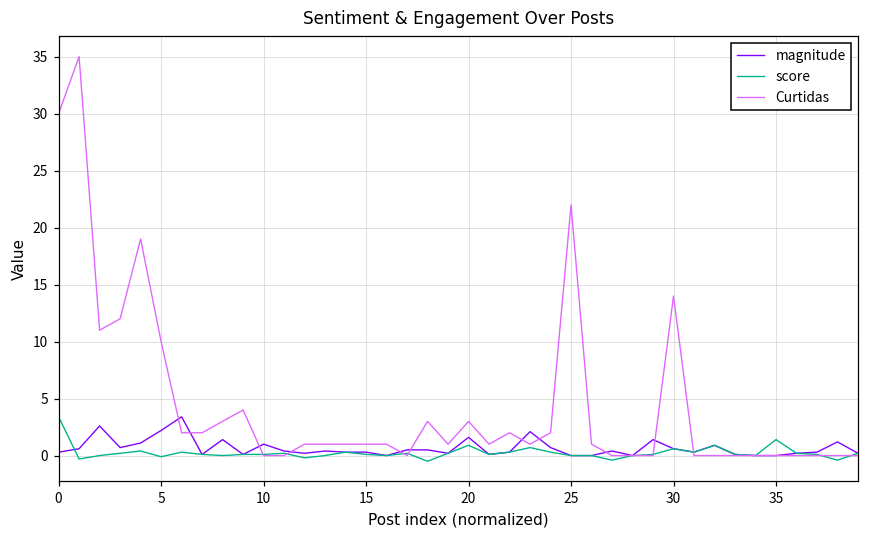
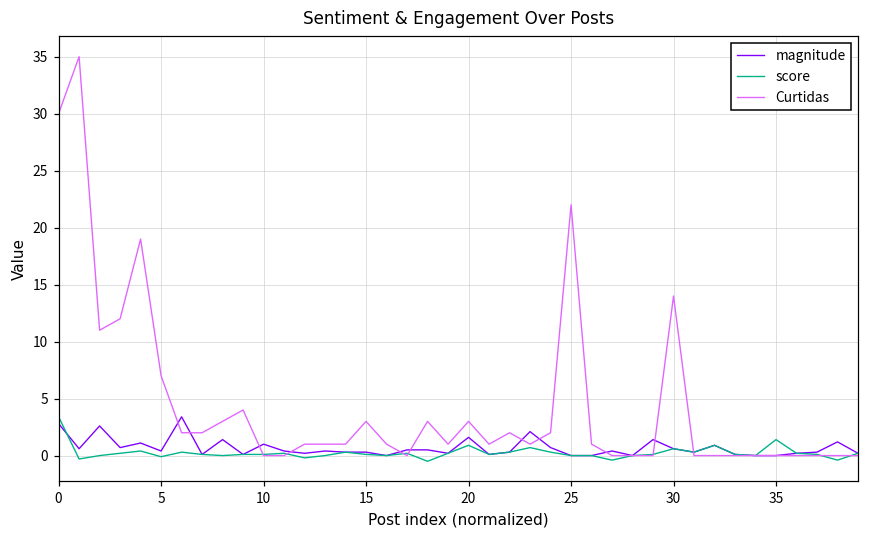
  {
    "magnitude": {
-     "0": 0.3,
-     "5": 2.2,
+     "0": 2.8,
+     "5": 0.4,
      "10": 1.0,
      "20": 1.6
    },
    "score": {
      "0": 3.4,
      "5": -0.1,
      "20": 0.9,
      "35": 1.4
    },
    "Curtidas": {
      "0": 30,
-     "5": 10,
-     "15": 1,
+     "5": 7,
+     "15": 3,
      "20": 3,
      "25": 22,
      "30": 14
    }
  }
